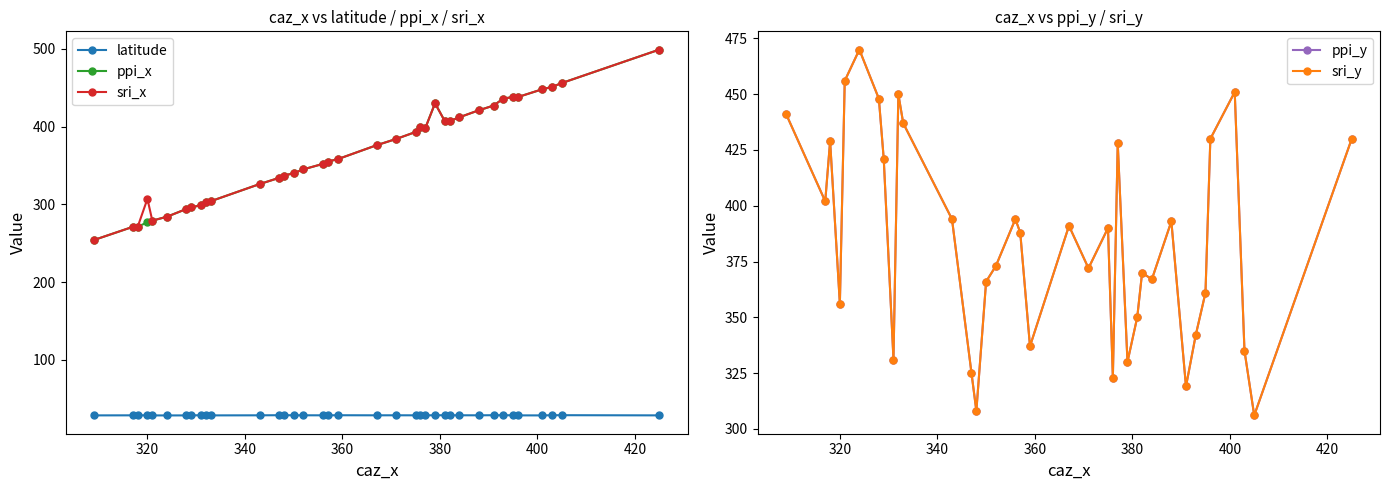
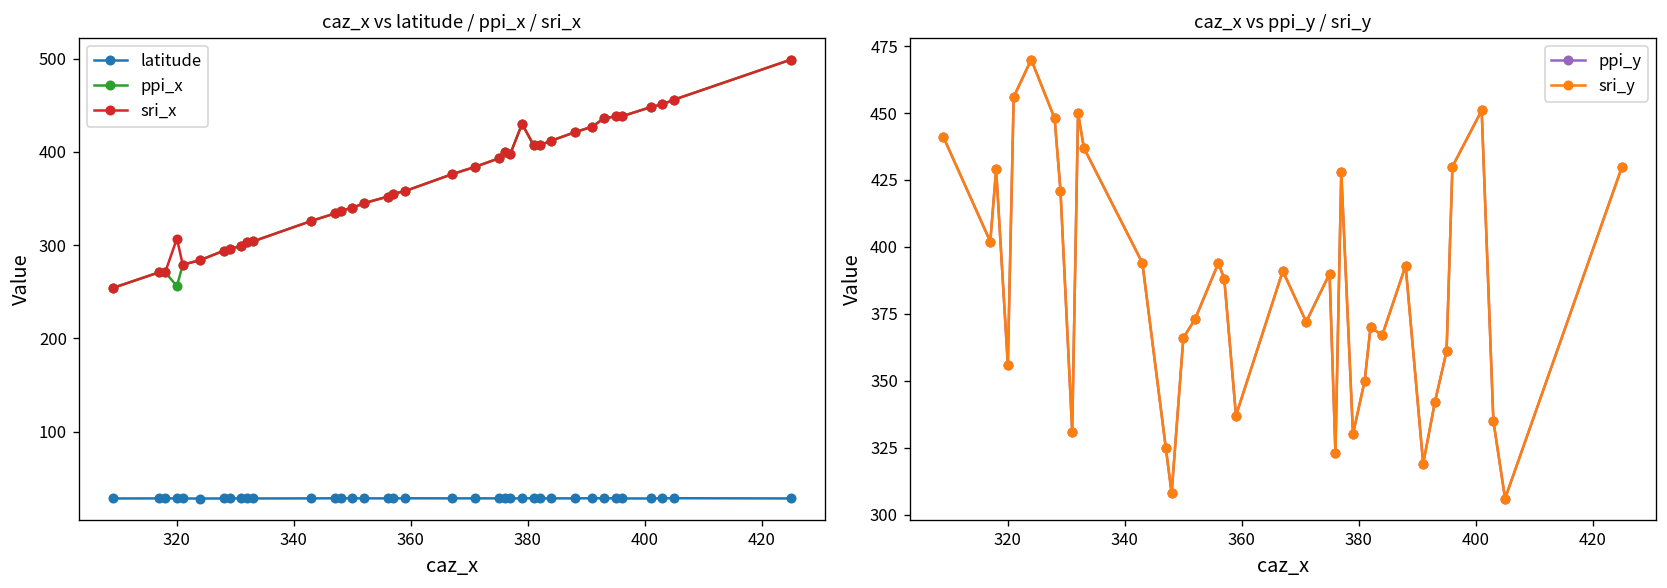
  {
    "caz_x vs latitude / ppi_x / sri_x": {
      "latitude": {
        "320": 30
      },
      "ppi_x": {
-       "320": 280
+       "320": 260
      },
      "sri_x": {
        "320": 310
      }
    },
    "caz_x vs ppi_y / sri_y": {
      "320": 356
    }
  }
